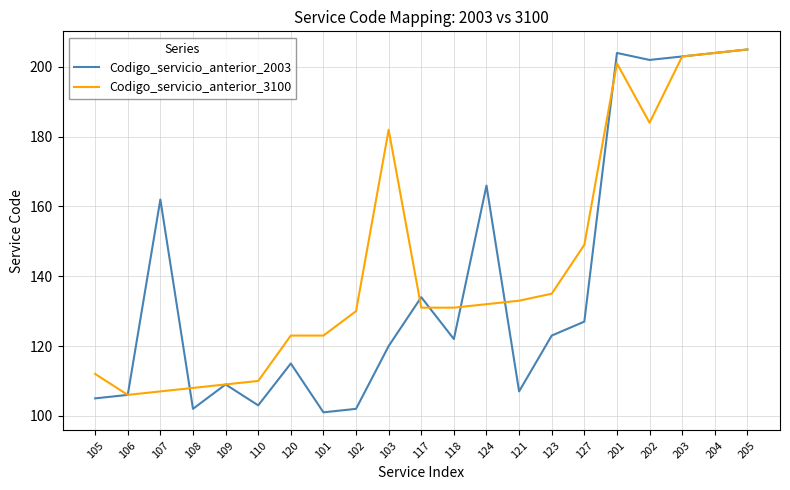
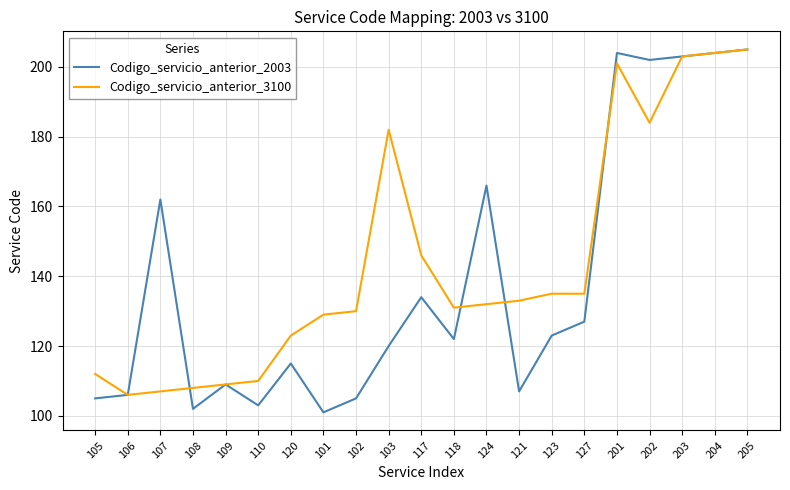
  {
    "Codigo_servicio_anterior_2003": {
      "105": 105,
      "107": 162,
      "108": 102,
      "110": 103,
      "120": 115,
      "101": 101,
-     "102": 102,
+     "102": 105,
      "103": 120,
      "117": 134,
      "118": 122,
      "124": 166,
      "121": 107,
      "123": 123,
      "127": 127,
      "201": 204,
      "202": 202
    },
    "Codigo_servicio_anterior_3100": {
      "105": 112,
      "107": 107,
      "108": 108,
      "110": 110,
      "120": 123,
-     "101": 123,
+     "101": 129,
      "102": 130,
      "103": 182,
-     "117": 131,
+     "117": 146,
      "118": 131,
      "124": 132,
      "121": 133,
      "123": 135,
-     "127": 149,
+     "127": 135,
      "201": 201,
      "202": 184
    }
  }
